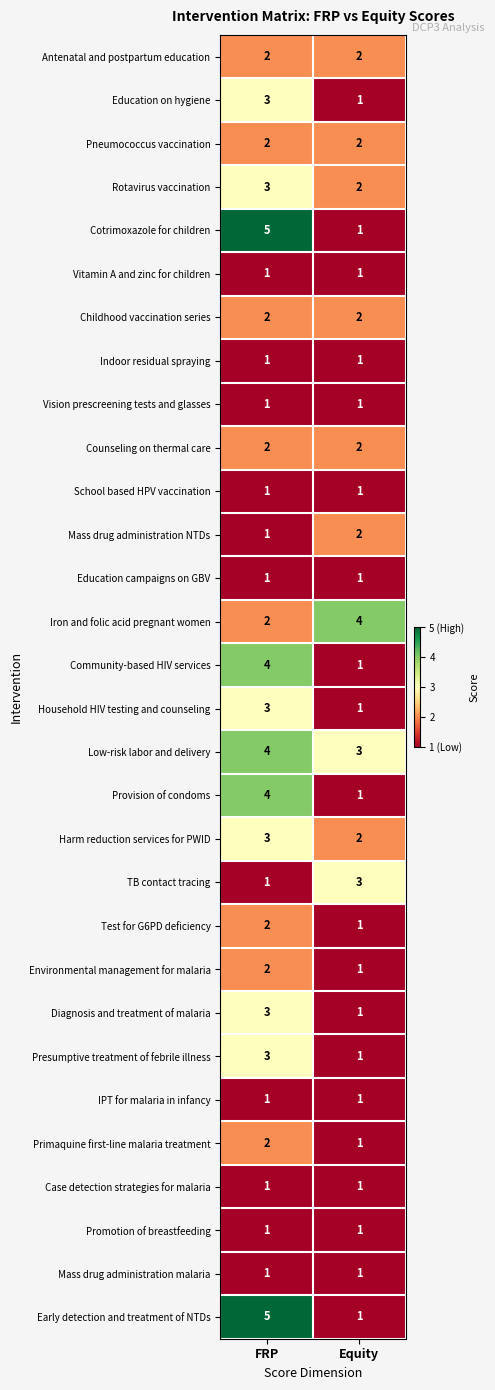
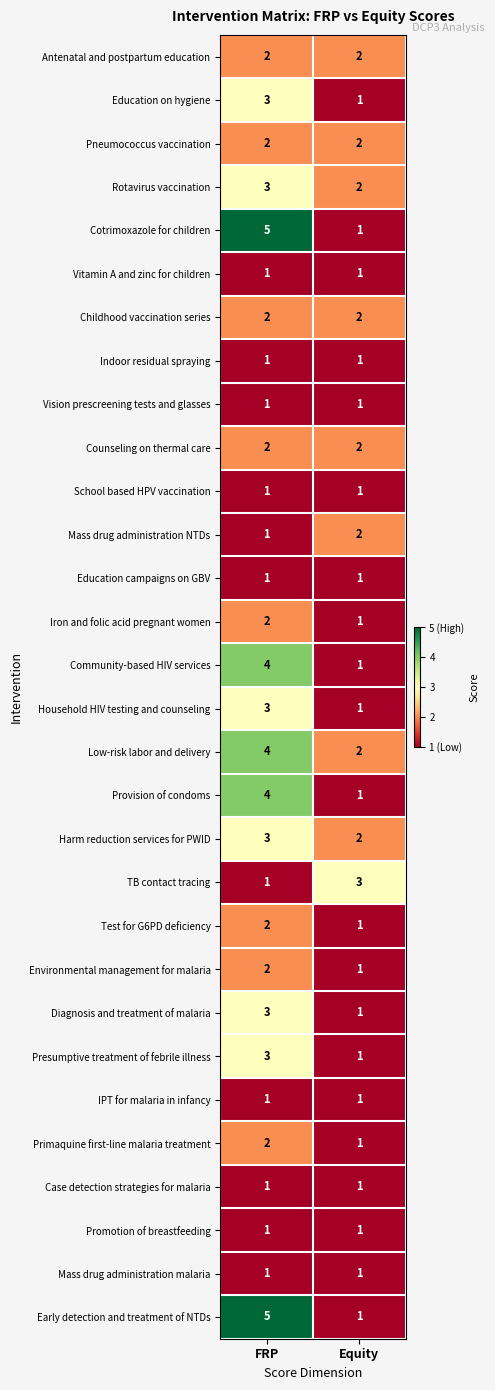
  {
    "Antenatal and postpartum education": {
      "FRP": 2,
      "Equity": 2
    },
    "Education on hygiene": {
      "FRP": 3,
      "Equity": 1
    },
    "Pneumococcus vaccination": {
      "FRP": 2,
      "Equity": 2
    },
    "Rotavirus vaccination": {
      "FRP": 3,
      "Equity": 2
    },
    "Cotrimoxazole for children": {
      "FRP": 5,
      "Equity": 1
    },
    "Vitamin A and zinc for children": {
      "FRP": 1,
      "Equity": 1
    },
    "Childhood vaccination series": {
      "FRP": 2,
      "Equity": 2
    },
    "Indoor residual spraying": {
      "FRP": 1,
      "Equity": 1
    },
    "Vision prescreening tests and glasses": {
      "FRP": 1,
      "Equity": 1
    },
    "Counseling on thermal care": {
      "FRP": 2,
      "Equity": 2
    },
    "School based HPV vaccination": {
      "FRP": 1,
      "Equity": 1
    },
    "Mass drug administration NTDs": {
      "FRP": 1,
      "Equity": 2
    },
    "Education campaigns on GBV": {
      "FRP": 1,
      "Equity": 1
    },
    "Iron and folic acid pregnant women": {
      "FRP": 2,
-     "Equity": 4
+     "Equity": 1
    },
    "Community-based HIV services": {
      "FRP": 4,
      "Equity": 1
    },
    "Household HIV testing and counseling": {
      "FRP": 3,
      "Equity": 1
    },
    "Low-risk labor and delivery": {
      "FRP": 4,
-     "Equity": 3
+     "Equity": 2
    },
    "Provision of condoms": {
      "FRP": 4,
      "Equity": 1
    },
    "Harm reduction services for PWID": {
      "FRP": 3,
      "Equity": 2
    },
    "TB contact tracing": {
      "FRP": 1,
      "Equity": 3
    },
    "Test for G6PD deficiency": {
      "FRP": 2,
      "Equity": 1
    },
    "Environmental management for malaria": {
      "FRP": 2,
      "Equity": 1
    },
    "Diagnosis and treatment of malaria": {
      "FRP": 3,
      "Equity": 1
    },
    "Presumptive treatment of febrile illness": {
      "FRP": 3,
      "Equity": 1
    },
    "IPT for malaria in infancy": {
      "FRP": 1,
      "Equity": 1
    },
    "Primaquine first-line malaria treatment": {
      "FRP": 2,
      "Equity": 1
    },
    "Case detection strategies for malaria": {
      "FRP": 1,
      "Equity": 1
    },
    "Promotion of breastfeeding": {
      "FRP": 1,
      "Equity": 1
    },
    "Mass drug administration malaria": {
      "FRP": 1,
      "Equity": 1
    },
    "Early detection and treatment of NTDs": {
      "FRP": 5,
      "Equity": 1
    }
  }
